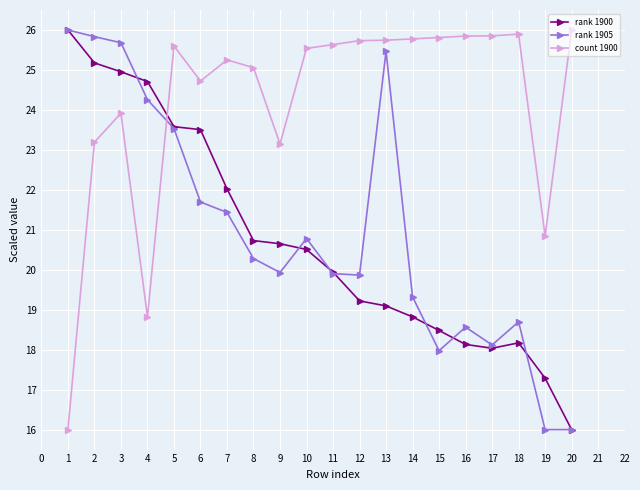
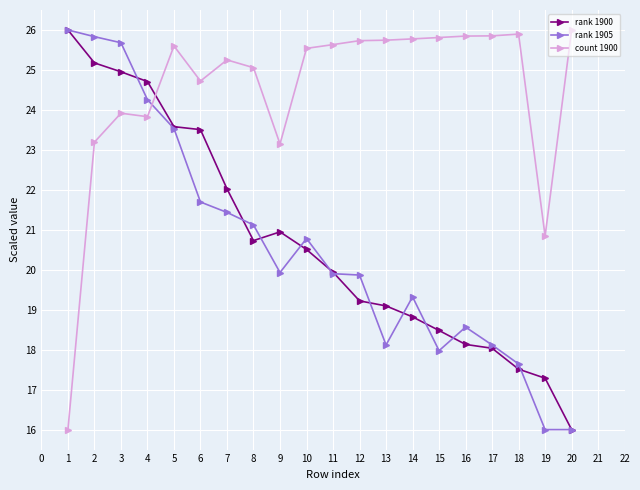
  {
    "rank 1900": {
      "2": 25.2,
      "3": 25.0,
      "4": 24.7,
      "6": 23.5,
      "7": 22.0,
      "8": 20.7,
-     "9": 20.7,
+     "9": 20.9,
      "10": 20.5,
      "12": 19.2,
      "13": 19.1,
      "14": 18.8,
      "15": 18.5,
      "16": 18.1,
      "17": 18.0,
-     "18": 18.2,
+     "18": 17.5,
      "19": 17.3
    },
    "rank 1905": {
      "2": 25.8,
      "3": 25.7,
      "4": 24.3,
      "6": 21.7,
      "7": 21.4,
-     "8": 20.3,
+     "8": 21.1,
      "9": 19.9,
      "10": 20.8,
      "12": 19.9,
-     "13": 25.5,
+     "13": 18.1,
      "14": 19.3,
      "15": 18.0,
      "16": 18.6,
      "17": 18.1,
-     "18": 18.7,
+     "18": 17.6,
      "19": 16.0
    },
    "count 1900": {
      "1": 16.0,
      "2": 23.2,
      "3": 23.9,
-     "4": 18.8,
+     "4": 23.8,
      "5": 25.6,
      "6": 24.7,
      "7": 25.3,
      "8": 25.1,
      "9": 23.1,
      "10": 25.5,
      "11": 25.6,
      "12": 25.7,
      "13": 25.7,
      "14": 25.8,
      "15": 25.8,
      "16": 25.8,
      "17": 25.9,
      "18": 25.9,
      "19": 20.8
    }
  }
